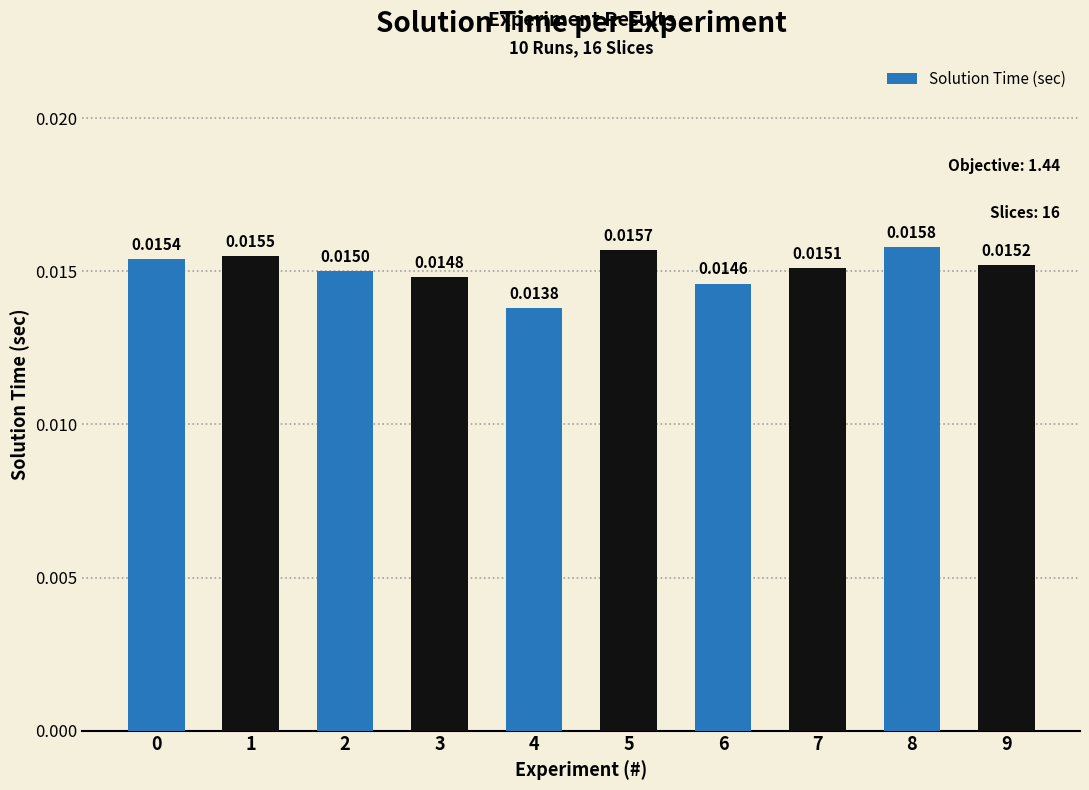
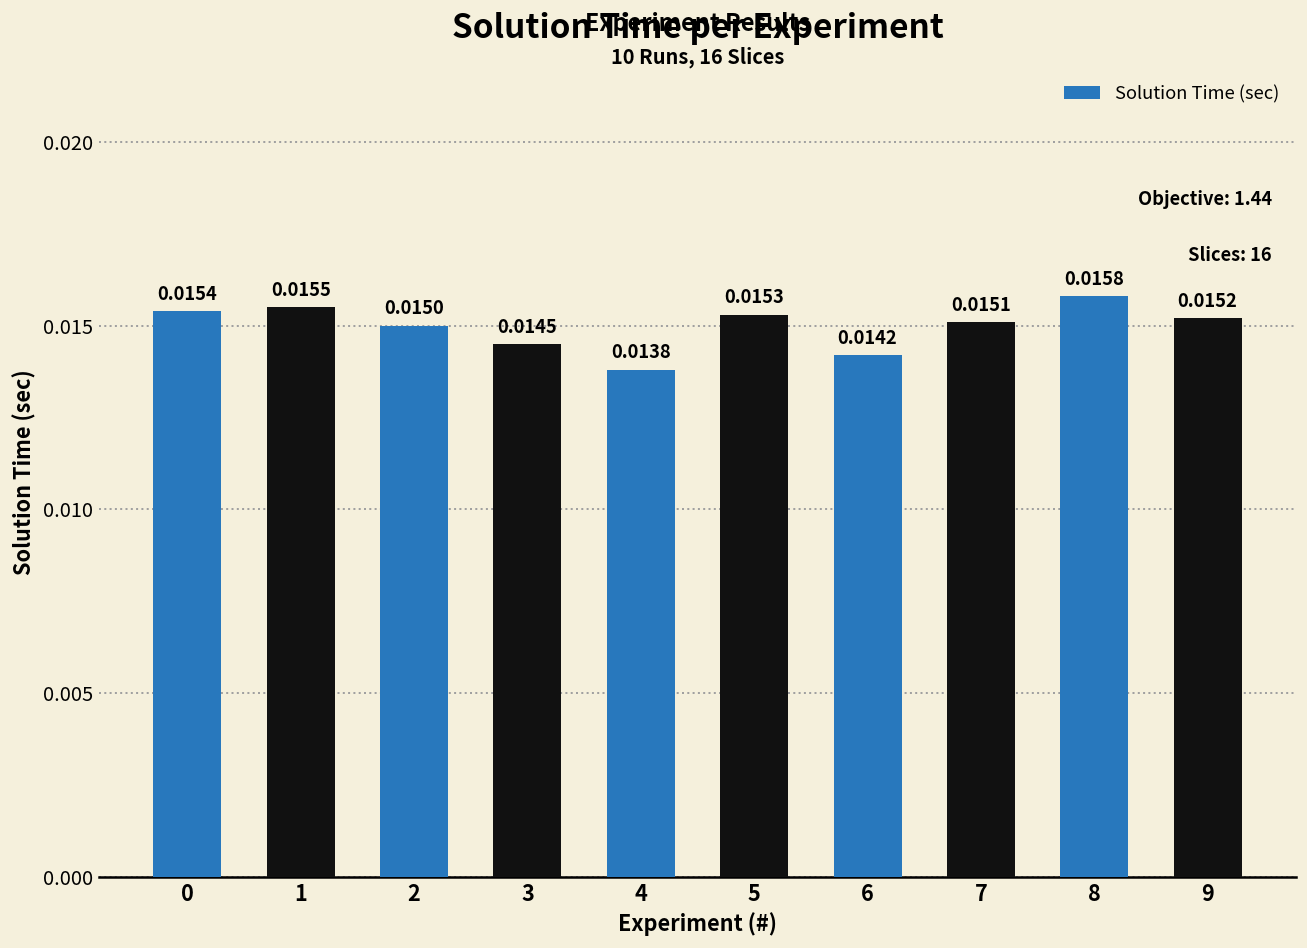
  {
    "0": 0.0154,
    "1": 0.0155,
    "2": 0.0150,
-   "3": 0.0148,
+   "3": 0.0145,
    "4": 0.0138,
-   "5": 0.0157,
-   "6": 0.0146,
+   "5": 0.0153,
+   "6": 0.0142,
    "7": 0.0151,
    "8": 0.0158,
    "9": 0.0152
  }
